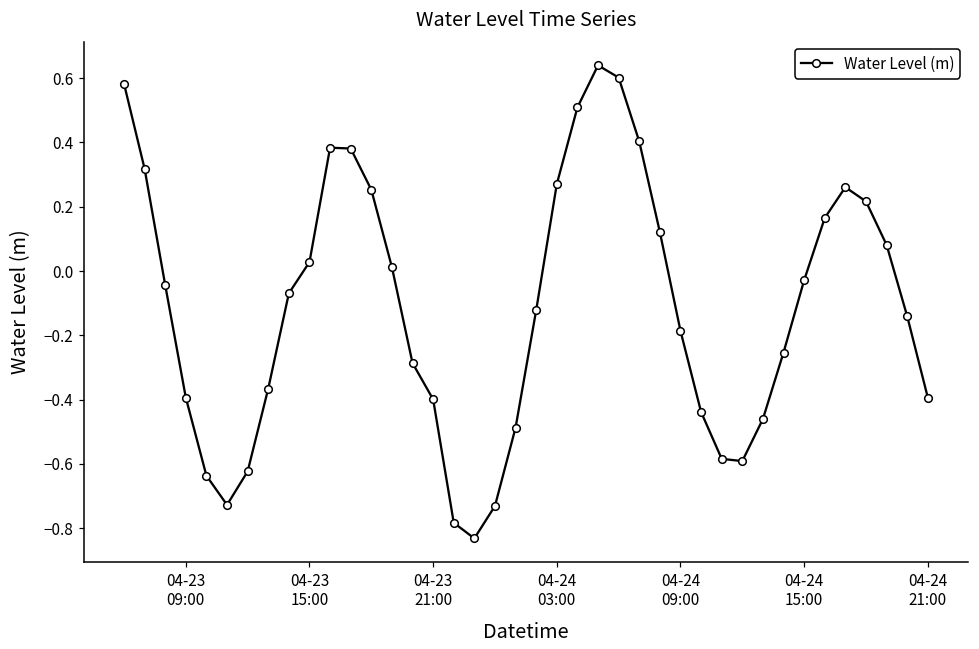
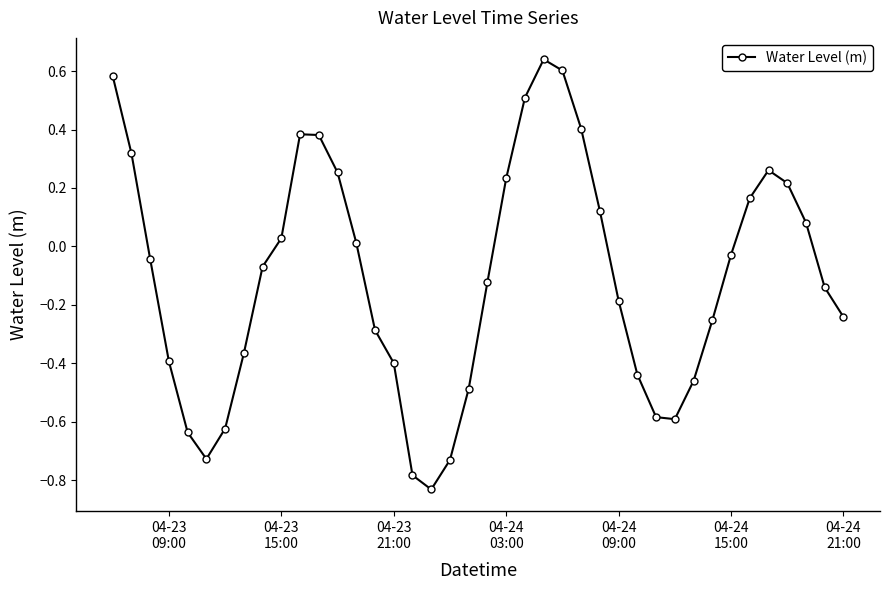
  {
    "04-23 09:00": -0.39,
    "04-23 15:00": 0.03,
    "04-23 21:00": -0.40,
-   "04-24 03:00": 0.27,
+   "04-24 03:00": 0.23,
    "04-24 09:00": -0.19,
    "04-24 15:00": -0.03,
-   "04-24 21:00": -0.39
+   "04-24 21:00": -0.24
  }
